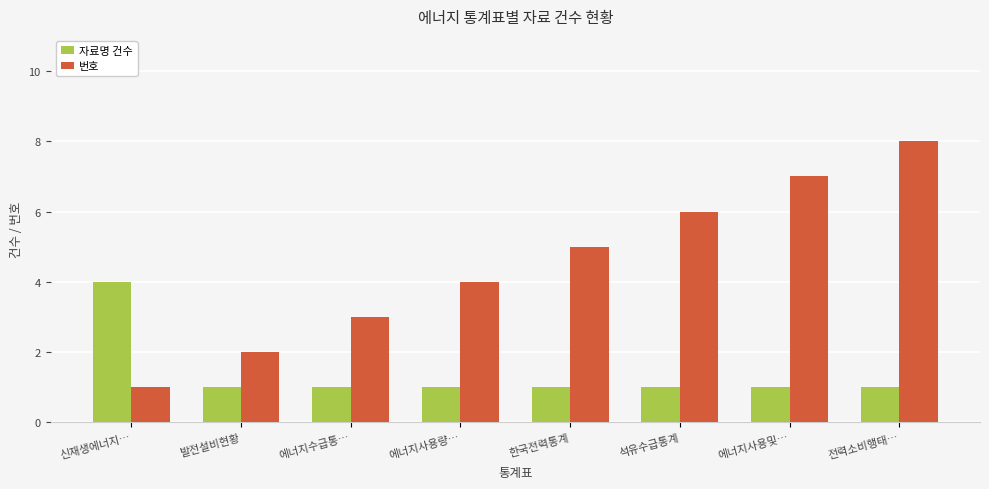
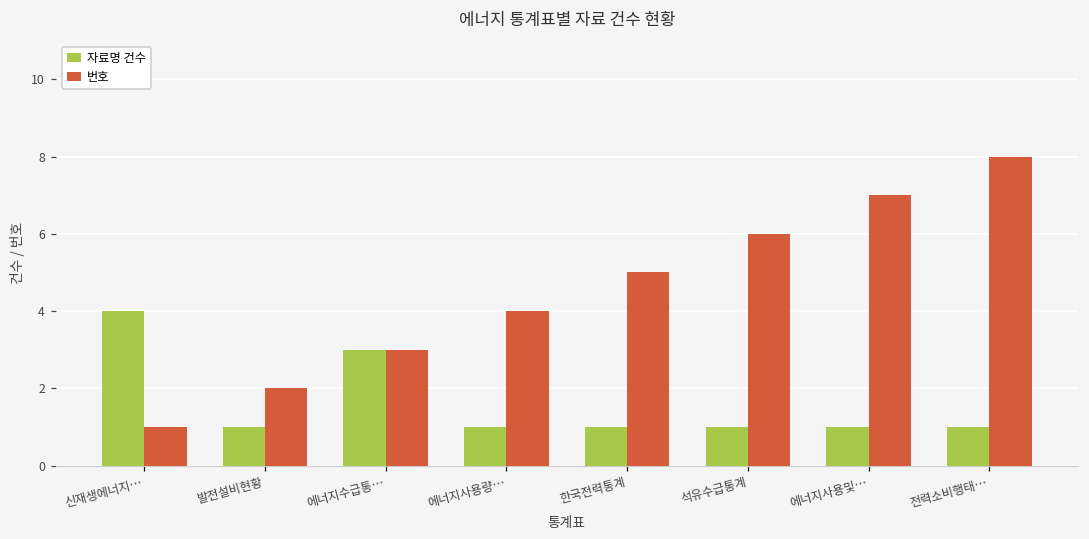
  {
    "자료명 건수": {
      "신재생에너지…": 4,
      "발전설비현황": 1,
-     "에너지수급통…": 1,
+     "에너지수급통…": 3,
      "에너지사용량…": 1,
      "한국전력통계": 1,
      "석유수급통계": 1,
      "에너지사용및…": 1,
      "전력소비행태…": 1
    },
    "번호": {
      "신재생에너지…": 1,
      "발전설비현황": 2,
      "에너지수급통…": 3,
      "에너지사용량…": 4,
      "한국전력통계": 5,
      "석유수급통계": 6,
      "에너지사용및…": 7,
      "전력소비행태…": 8
    }
  }
